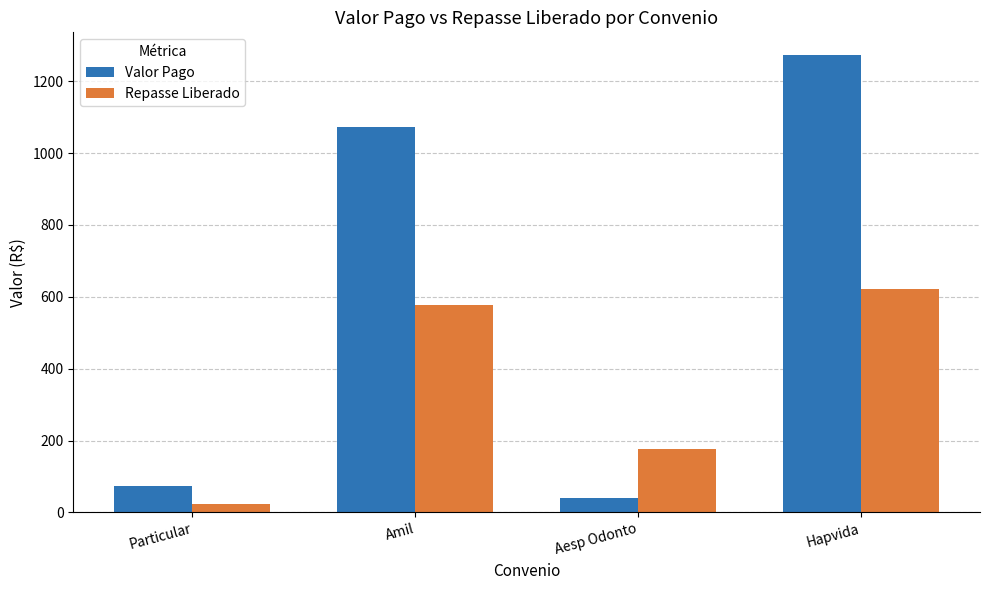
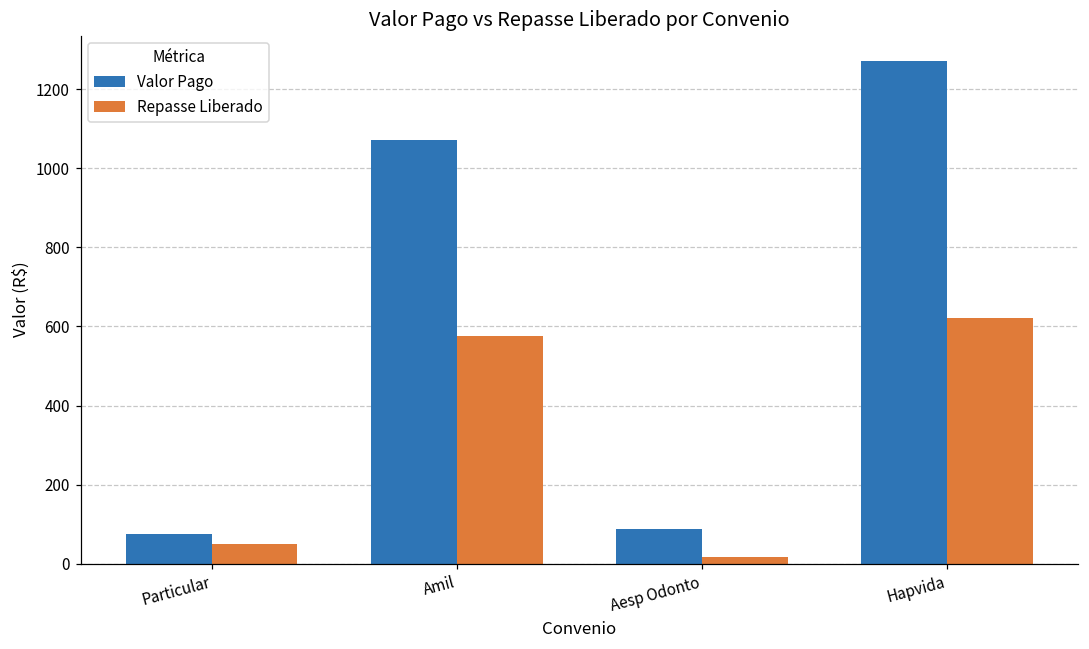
  {
    "Valor Pago": {
      "Particular": 70,
      "Amil": 1070,
-     "Aesp Odonto": 40,
+     "Aesp Odonto": 90,
      "Hapvida": 1270
    },
    "Repasse Liberado": {
-     "Particular": 20,
+     "Particular": 50,
      "Amil": 580,
-     "Aesp Odonto": 180,
+     "Aesp Odonto": 20,
      "Hapvida": 620
    }
  }
